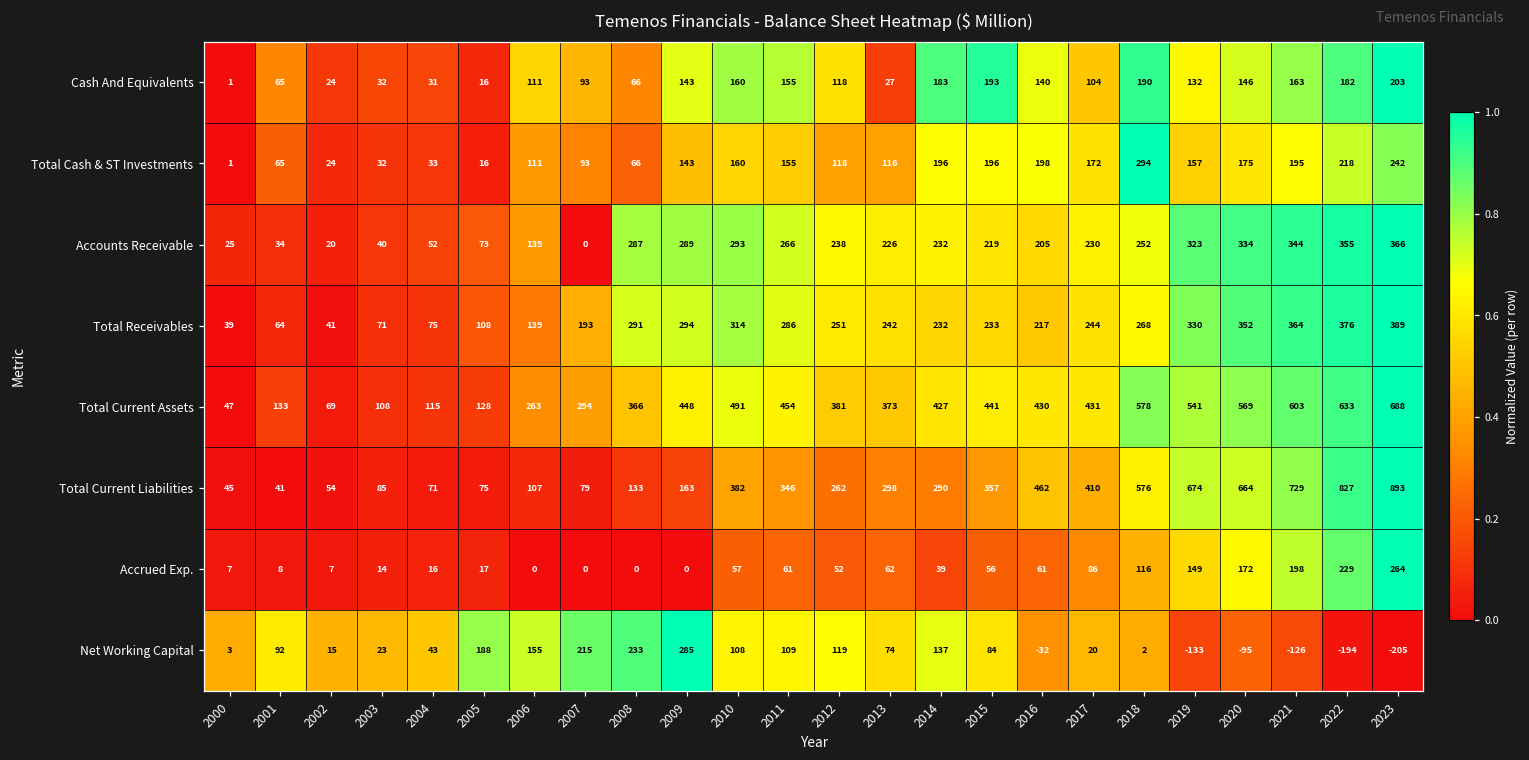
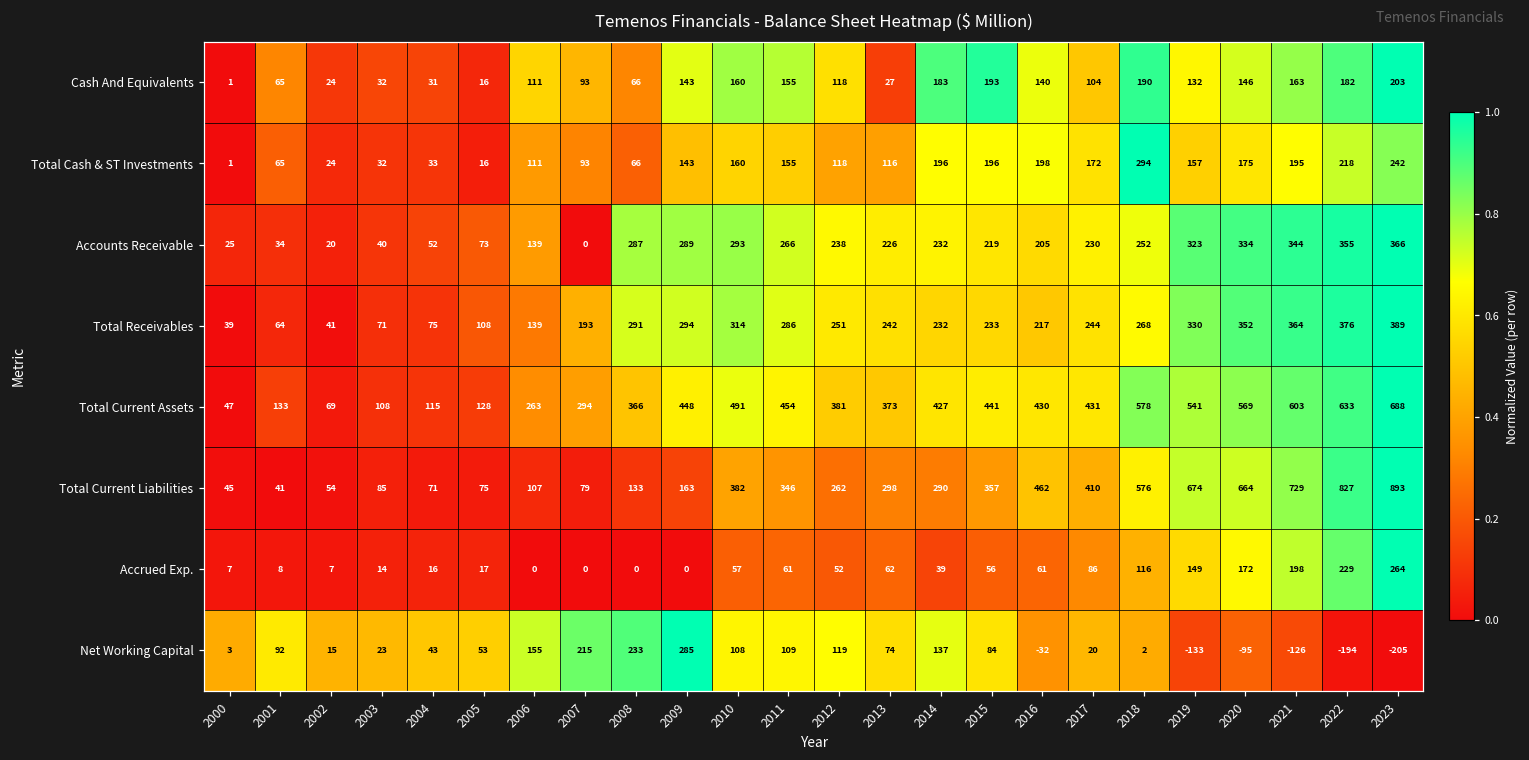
  {
    "Cash And Equivalents": {
      "2000": 1,
      "2001": 65,
      "2002": 24,
      "2003": 32,
      "2004": 31,
      "2005": 16,
      "2006": 111,
      "2007": 93,
      "2008": 66,
      "2009": 143,
      "2010": 160,
      "2011": 155,
      "2012": 118,
      "2013": 27,
      "2014": 183,
      "2015": 193,
      "2016": 140,
      "2017": 104,
      "2018": 190,
      "2019": 132,
      "2020": 146,
      "2021": 163,
      "2022": 182,
      "2023": 203
    },
    "Total Cash & ST Investments": {
      "2000": 1,
      "2001": 65,
      "2002": 24,
      "2003": 32,
      "2004": 33,
      "2005": 16,
      "2006": 111,
      "2007": 93,
      "2008": 66,
      "2009": 143,
      "2010": 160,
      "2011": 155,
      "2012": 118,
      "2013": 116,
      "2014": 196,
      "2015": 196,
      "2016": 198,
      "2017": 172,
      "2018": 294,
      "2019": 157,
      "2020": 175,
      "2021": 195,
      "2022": 218,
      "2023": 242
    },
    "Accounts Receivable": {
      "2000": 25,
      "2001": 34,
      "2002": 20,
      "2003": 40,
      "2004": 52,
      "2005": 73,
      "2006": 139,
      "2007": 0,
      "2008": 287,
      "2009": 289,
      "2010": 293,
      "2011": 266,
      "2012": 238,
      "2013": 226,
      "2014": 232,
      "2015": 219,
      "2016": 205,
      "2017": 230,
      "2018": 252,
      "2019": 323,
      "2020": 334,
      "2021": 344,
      "2022": 355,
      "2023": 366
    },
    "Total Receivables": {
      "2000": 39,
      "2001": 64,
      "2002": 41,
      "2003": 71,
      "2004": 75,
      "2005": 108,
      "2006": 139,
      "2007": 193,
      "2008": 291,
      "2009": 294,
      "2010": 314,
      "2011": 286,
      "2012": 251,
      "2013": 242,
      "2014": 232,
      "2015": 233,
      "2016": 217,
      "2017": 244,
      "2018": 268,
      "2019": 330,
      "2020": 352,
      "2021": 364,
      "2022": 376,
      "2023": 389
    },
    "Total Current Assets": {
      "2000": 47,
      "2001": 133,
      "2002": 69,
      "2003": 108,
      "2004": 115,
      "2005": 128,
      "2006": 263,
      "2007": 294,
      "2008": 366,
      "2009": 448,
      "2010": 491,
      "2011": 454,
      "2012": 381,
      "2013": 373,
      "2014": 427,
      "2015": 441,
      "2016": 430,
      "2017": 431,
      "2018": 578,
      "2019": 541,
      "2020": 569,
      "2021": 603,
      "2022": 633,
      "2023": 688
    },
    "Total Current Liabilities": {
      "2000": 45,
      "2001": 41,
      "2002": 54,
      "2003": 85,
      "2004": 71,
      "2005": 75,
      "2006": 107,
      "2007": 79,
      "2008": 133,
      "2009": 163,
      "2010": 382,
      "2011": 346,
      "2012": 262,
      "2013": 298,
      "2014": 290,
      "2015": 357,
      "2016": 462,
      "2017": 410,
      "2018": 576,
      "2019": 674,
      "2020": 664,
      "2021": 729,
      "2022": 827,
      "2023": 893
    },
    "Accrued Exp.": {
      "2000": 7,
      "2001": 8,
      "2002": 7,
      "2003": 14,
      "2004": 16,
      "2005": 17,
      "2006": 0,
      "2007": 0,
      "2008": 0,
      "2009": 0,
      "2010": 57,
      "2011": 61,
      "2012": 52,
      "2013": 62,
      "2014": 39,
      "2015": 56,
      "2016": 61,
      "2017": 86,
      "2018": 116,
      "2019": 149,
      "2020": 172,
      "2021": 198,
      "2022": 229,
      "2023": 264
    },
    "Net Working Capital": {
      "2000": 3,
      "2001": 92,
      "2002": 15,
      "2003": 23,
      "2004": 43,
-     "2005": 188,
+     "2005": 53,
      "2006": 155,
      "2007": 215,
      "2008": 233,
      "2009": 285,
      "2010": 108,
      "2011": 109,
      "2012": 119,
      "2013": 74,
      "2014": 137,
      "2015": 84,
      "2016": -32,
      "2017": 20,
      "2018": 2,
      "2019": -133,
      "2020": -95,
      "2021": -126,
      "2022": -194,
      "2023": -205
    }
  }
